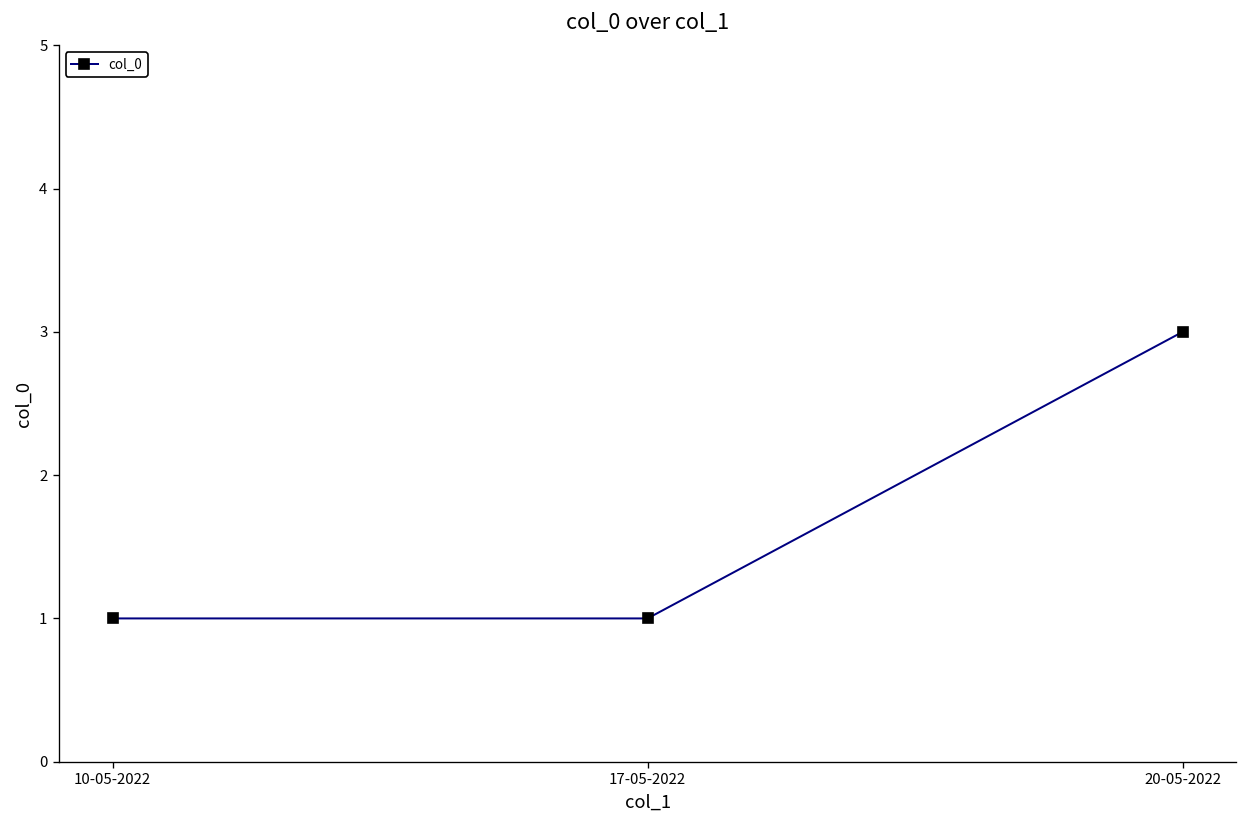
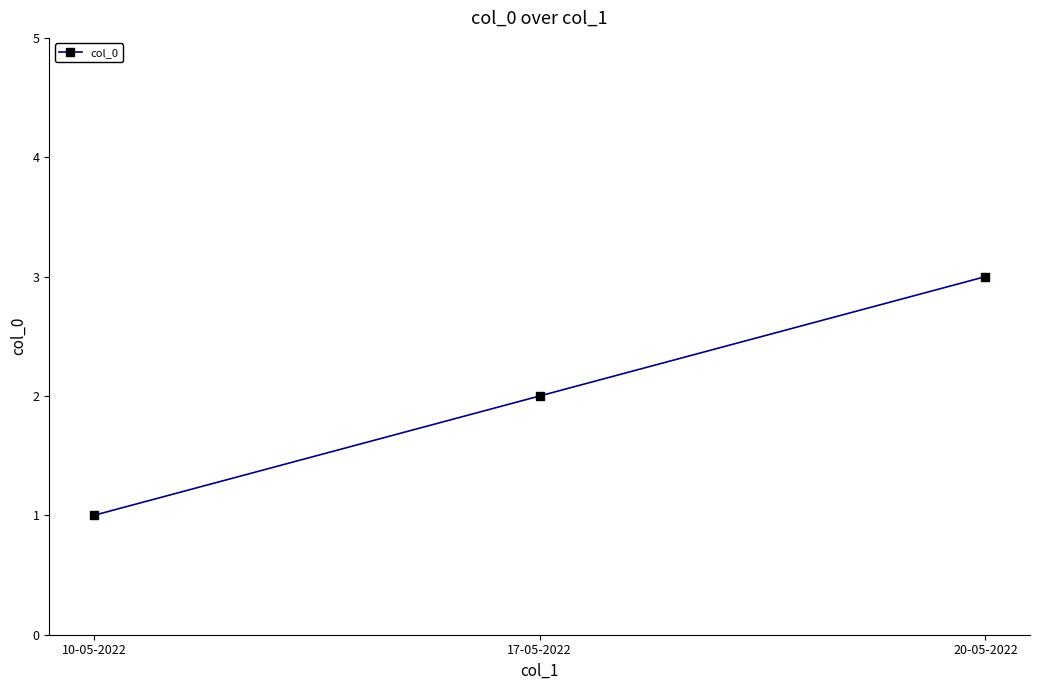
  {
    "10-05-2022": 1,
-   "17-05-2022": 1,
+   "17-05-2022": 2,
    "20-05-2022": 3
  }
